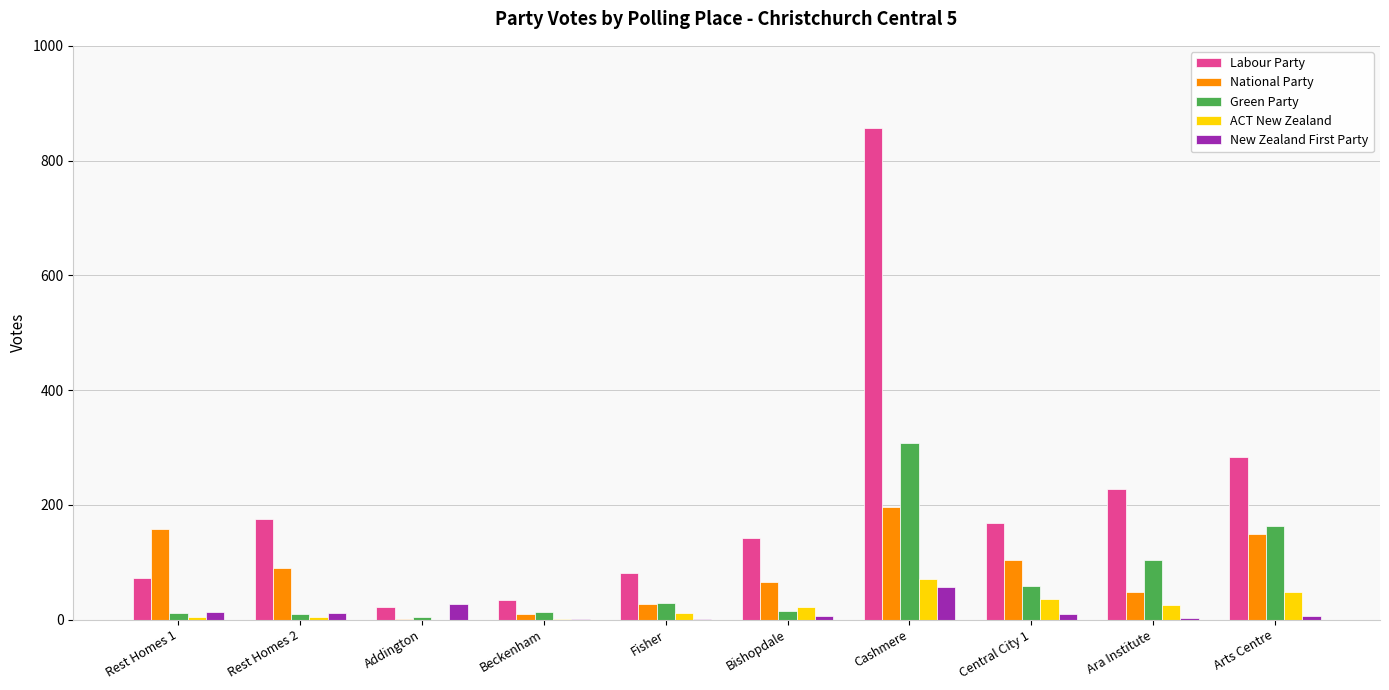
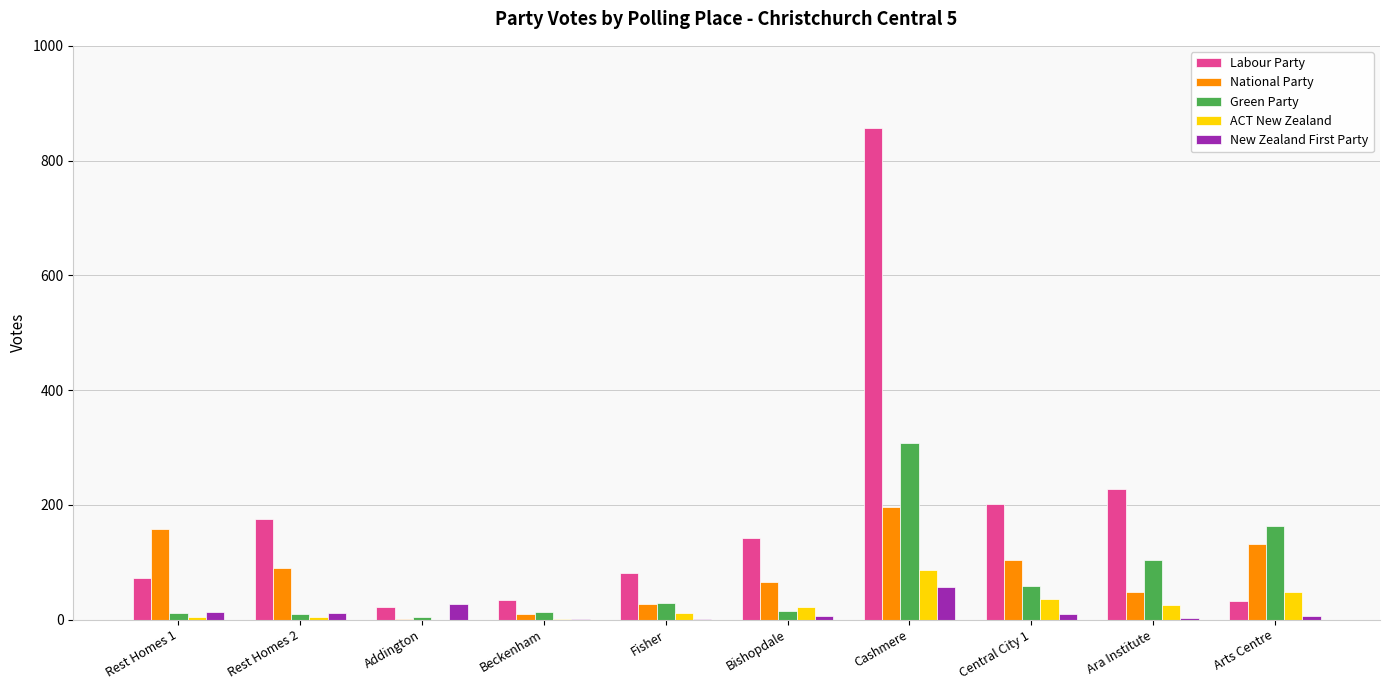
  {
    "Labour Party": {
      "Rest Homes 1": 70,
      "Rest Homes 2": 180,
      "Addington": 20,
      "Beckenham": 30,
      "Fisher": 80,
      "Bishopdale": 140,
      "Cashmere": 860,
-     "Central City 1": 170,
+     "Central City 1": 200,
      "Ara Institute": 230,
-     "Arts Centre": 280
+     "Arts Centre": 30
    },
    "National Party": {
      "Rest Homes 1": 160,
      "Rest Homes 2": 90,
      "Beckenham": 10,
      "Fisher": 30,
      "Bishopdale": 70,
      "Cashmere": 200,
      "Central City 1": 100,
      "Ara Institute": 50,
-     "Arts Centre": 150
+     "Arts Centre": 130
    },
    "Green Party": {
      "Rest Homes 1": 10,
      "Rest Homes 2": 10,
      "Beckenham": 10,
      "Fisher": 30,
      "Bishopdale": 20,
      "Cashmere": 310,
      "Central City 1": 60,
      "Ara Institute": 100,
      "Arts Centre": 160
    },
    "ACT New Zealand": {
      "Rest Homes 1": 10,
      "Addington": 0,
      "Fisher": 10,
      "Bishopdale": 20,
-     "Cashmere": 70,
+     "Cashmere": 90,
      "Central City 1": 40,
      "Ara Institute": 30,
      "Arts Centre": 50
    },
    "New Zealand First Party": {
      "Rest Homes 1": 10,
      "Rest Homes 2": 10,
      "Addington": 30,
      "Bishopdale": 10,
      "Cashmere": 60,
      "Central City 1": 10,
      "Arts Centre": 10
    }
  }
